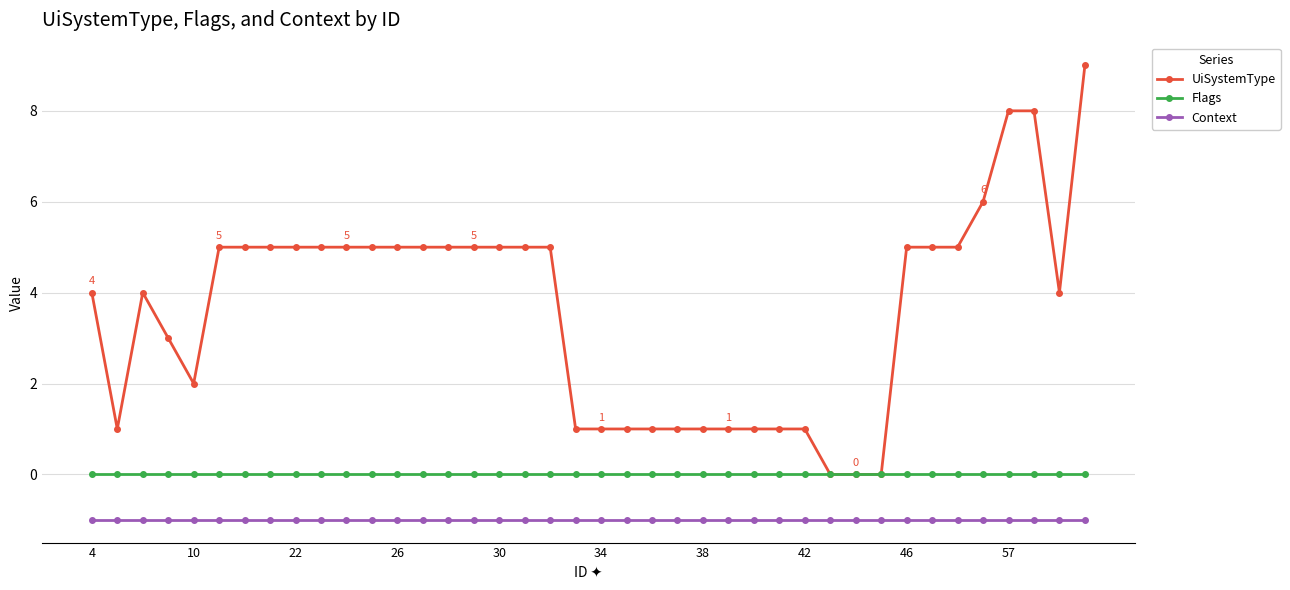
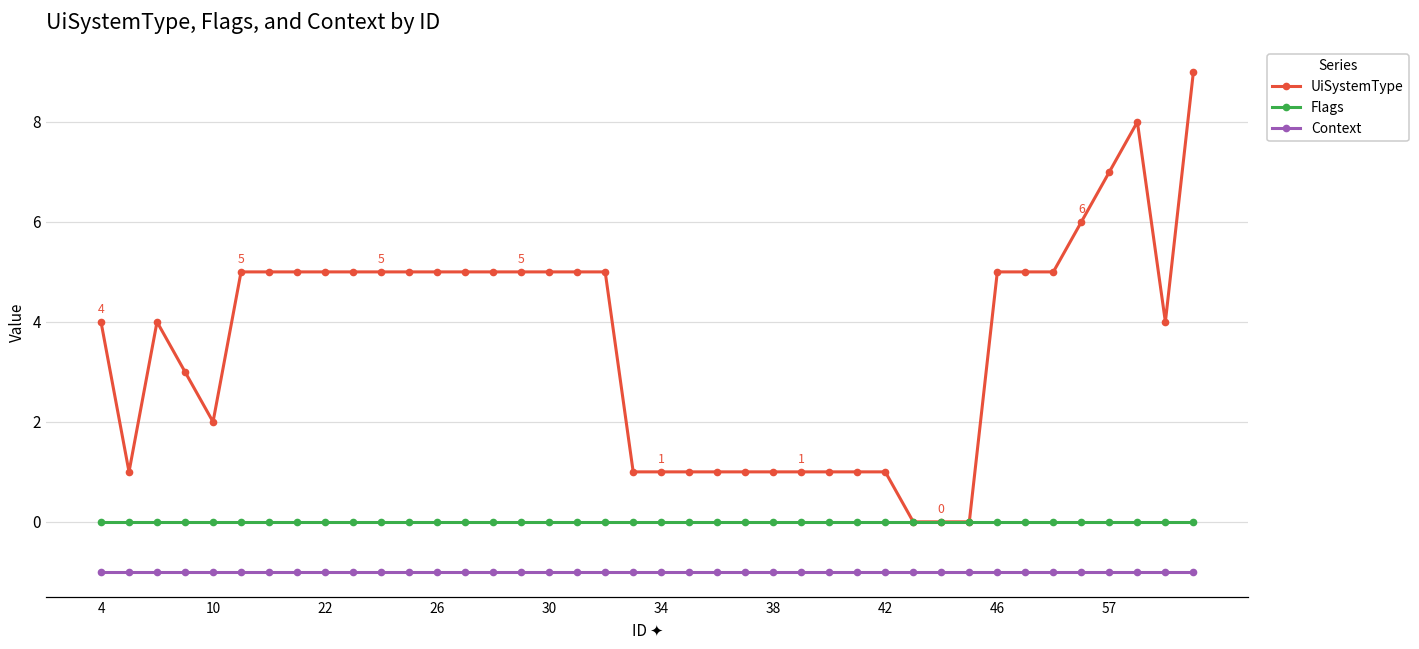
  {
    "UiSystemType": {
      "42": 1,
      "46": 5,
-     "57": 8
+     "57": 7
    },
    "Flags": {
      "4": 0,
      "42": 0,
      "46": 0,
      "57": 0
    },
    "Context": {
      "4": -1,
      "42": -1,
      "46": -1,
      "57": -1
    }
  }
